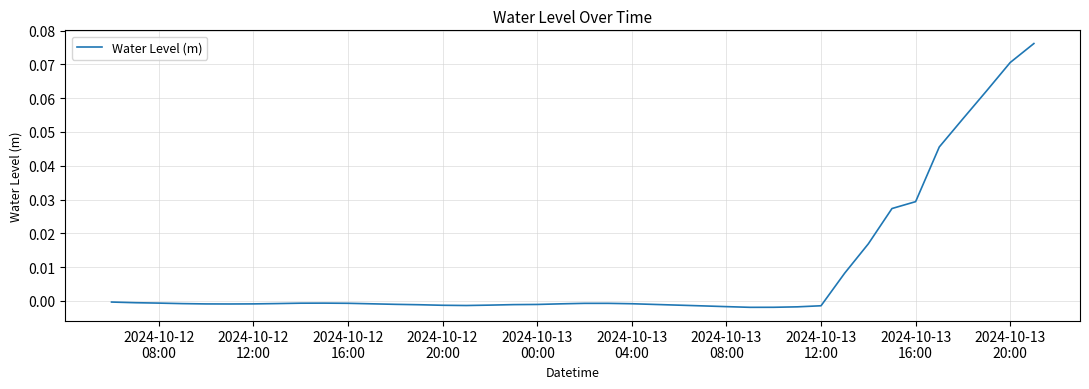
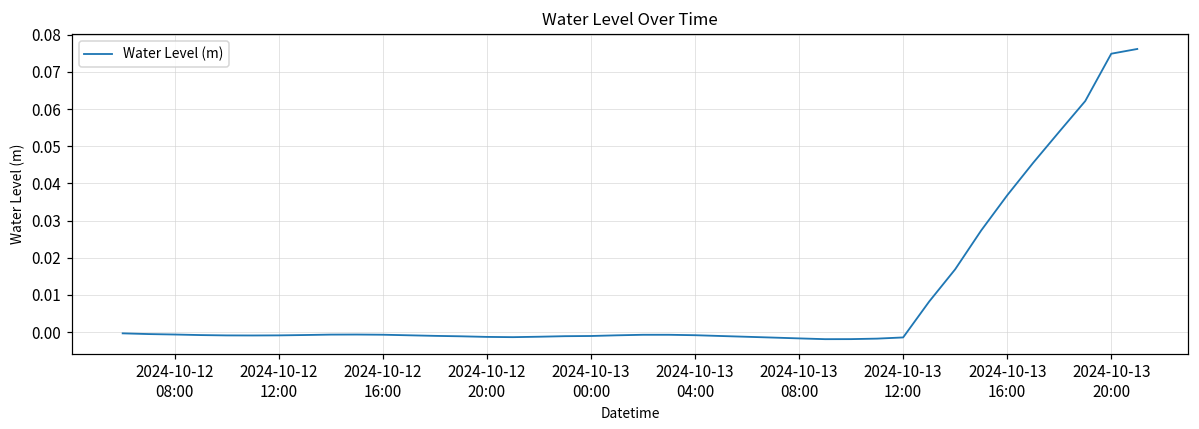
  {
    "2024-10-12 08:00": -0.001,
    "2024-10-12 12:00": -0.001,
    "2024-10-12 16:00": -0.001,
    "2024-10-12 20:00": -0.001,
    "2024-10-13 00:00": -0.001,
    "2024-10-13 04:00": -0.001,
    "2024-10-13 08:00": -0.002,
    "2024-10-13 12:00": -0.001,
-   "2024-10-13 16:00": 0.029,
-   "2024-10-13 20:00": 0.071
+   "2024-10-13 16:00": 0.037,
+   "2024-10-13 20:00": 0.075
  }
